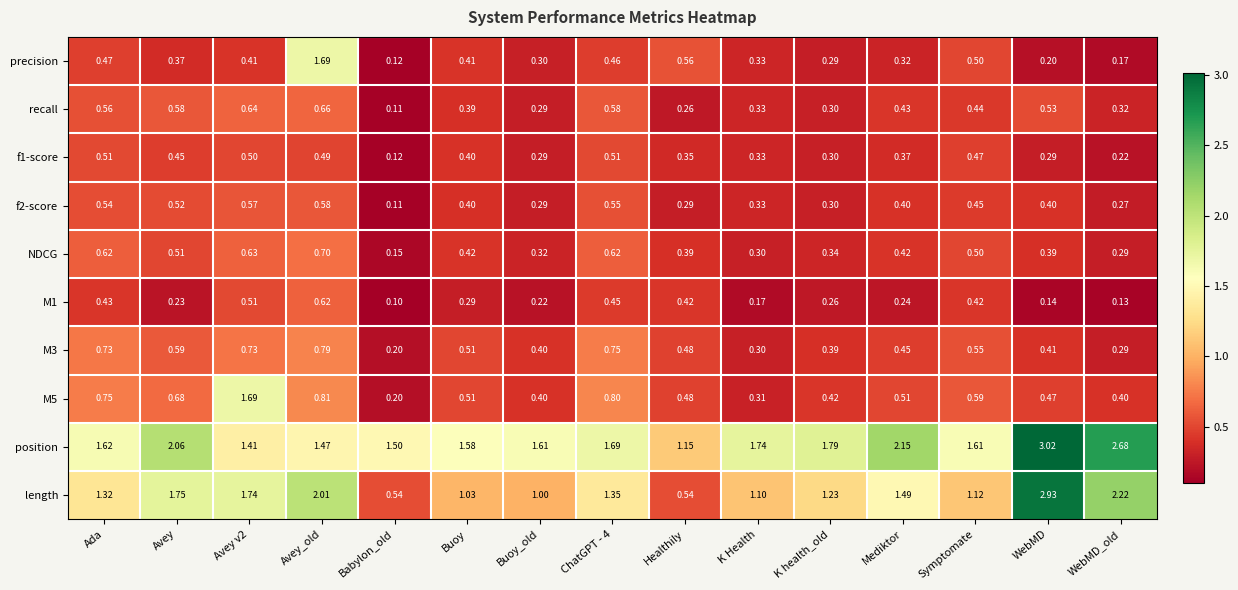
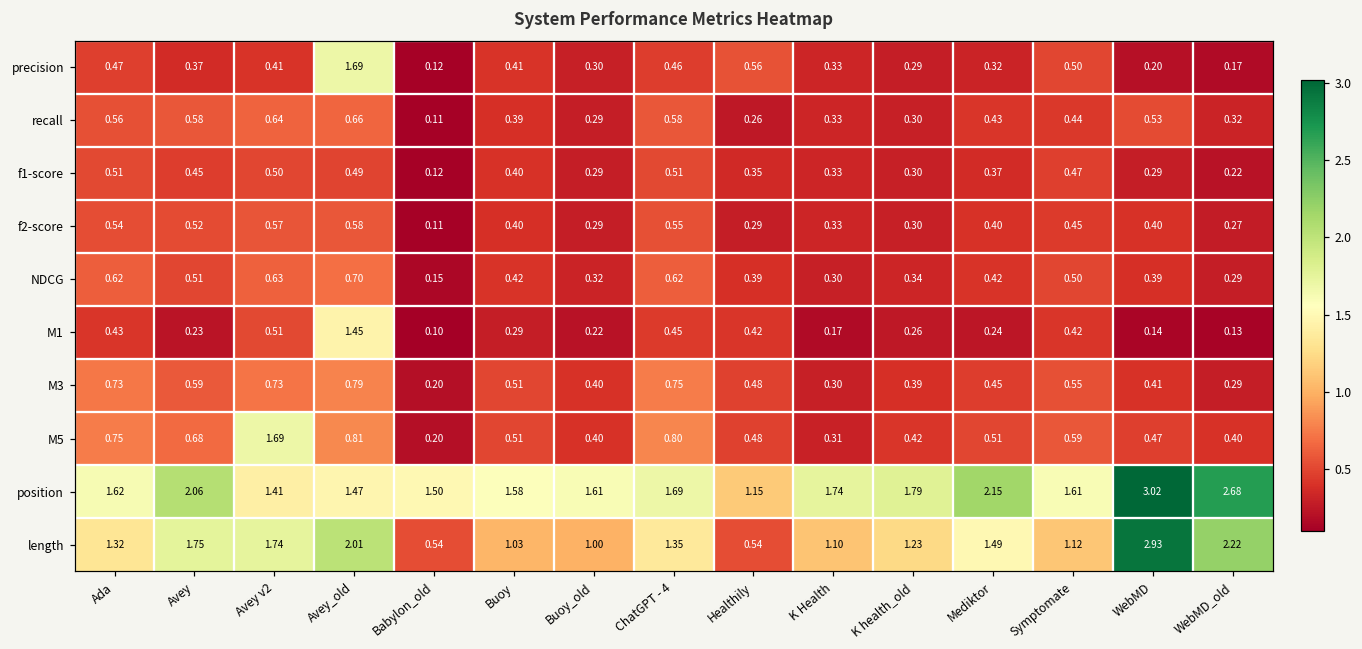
  {
    "precision": {
      "Ada": 0.47,
      "Avey": 0.37,
      "Avey v2": 0.41,
      "Avey_old": 1.69,
      "Babylon_old": 0.12,
      "Buoy": 0.41,
      "Buoy_old": 0.30,
      "ChatGPT - 4": 0.46,
      "Healthily": 0.56,
      "K Health": 0.33,
      "K health_old": 0.29,
      "Mediktor": 0.32,
      "Symptomate": 0.50,
      "WebMD": 0.20,
      "WebMD_old": 0.17
    },
    "recall": {
      "Ada": 0.56,
      "Avey": 0.58,
      "Avey v2": 0.64,
      "Avey_old": 0.66,
      "Babylon_old": 0.11,
      "Buoy": 0.39,
      "Buoy_old": 0.29,
      "ChatGPT - 4": 0.58,
      "Healthily": 0.26,
      "K Health": 0.33,
      "K health_old": 0.30,
      "Mediktor": 0.43,
      "Symptomate": 0.44,
      "WebMD": 0.53,
      "WebMD_old": 0.32
    },
    "f1-score": {
      "Ada": 0.51,
      "Avey": 0.45,
      "Avey v2": 0.50,
      "Avey_old": 0.49,
      "Babylon_old": 0.12,
      "Buoy": 0.40,
      "Buoy_old": 0.29,
      "ChatGPT - 4": 0.51,
      "Healthily": 0.35,
      "K Health": 0.33,
      "K health_old": 0.30,
      "Mediktor": 0.37,
      "Symptomate": 0.47,
      "WebMD": 0.29,
      "WebMD_old": 0.22
    },
    "f2-score": {
      "Ada": 0.54,
      "Avey": 0.52,
      "Avey v2": 0.57,
      "Avey_old": 0.58,
      "Babylon_old": 0.11,
      "Buoy": 0.40,
      "Buoy_old": 0.29,
      "ChatGPT - 4": 0.55,
      "Healthily": 0.29,
      "K Health": 0.33,
      "K health_old": 0.30,
      "Mediktor": 0.40,
      "Symptomate": 0.45,
      "WebMD": 0.40,
      "WebMD_old": 0.27
    },
    "NDCG": {
      "Ada": 0.62,
      "Avey": 0.51,
      "Avey v2": 0.63,
      "Avey_old": 0.70,
      "Babylon_old": 0.15,
      "Buoy": 0.42,
      "Buoy_old": 0.32,
      "ChatGPT - 4": 0.62,
      "Healthily": 0.39,
      "K Health": 0.30,
      "K health_old": 0.34,
      "Mediktor": 0.42,
      "Symptomate": 0.50,
      "WebMD": 0.39,
      "WebMD_old": 0.29
    },
    "M1": {
      "Ada": 0.43,
      "Avey": 0.23,
      "Avey v2": 0.51,
-     "Avey_old": 0.62,
+     "Avey_old": 1.45,
      "Babylon_old": 0.10,
      "Buoy": 0.29,
      "Buoy_old": 0.22,
      "ChatGPT - 4": 0.45,
      "Healthily": 0.42,
      "K Health": 0.17,
      "K health_old": 0.26,
      "Mediktor": 0.24,
      "Symptomate": 0.42,
      "WebMD": 0.14,
      "WebMD_old": 0.13
    },
    "M3": {
      "Ada": 0.73,
      "Avey": 0.59,
      "Avey v2": 0.73,
      "Avey_old": 0.79,
      "Babylon_old": 0.20,
      "Buoy": 0.51,
      "Buoy_old": 0.40,
      "ChatGPT - 4": 0.75,
      "Healthily": 0.48,
      "K Health": 0.30,
      "K health_old": 0.39,
      "Mediktor": 0.45,
      "Symptomate": 0.55,
      "WebMD": 0.41,
      "WebMD_old": 0.29
    },
    "M5": {
      "Ada": 0.75,
      "Avey": 0.68,
      "Avey v2": 1.69,
      "Avey_old": 0.81,
      "Babylon_old": 0.20,
      "Buoy": 0.51,
      "Buoy_old": 0.40,
      "ChatGPT - 4": 0.80,
      "Healthily": 0.48,
      "K Health": 0.31,
      "K health_old": 0.42,
      "Mediktor": 0.51,
      "Symptomate": 0.59,
      "WebMD": 0.47,
      "WebMD_old": 0.40
    },
    "position": {
      "Ada": 1.62,
      "Avey": 2.06,
      "Avey v2": 1.41,
      "Avey_old": 1.47,
      "Babylon_old": 1.50,
      "Buoy": 1.58,
      "Buoy_old": 1.61,
      "ChatGPT - 4": 1.69,
      "Healthily": 1.15,
      "K Health": 1.74,
      "K health_old": 1.79,
      "Mediktor": 2.15,
      "Symptomate": 1.61,
      "WebMD": 3.02,
      "WebMD_old": 2.68
    },
    "length": {
      "Ada": 1.32,
      "Avey": 1.75,
      "Avey v2": 1.74,
      "Avey_old": 2.01,
      "Babylon_old": 0.54,
      "Buoy": 1.03,
      "Buoy_old": 1.00,
      "ChatGPT - 4": 1.35,
      "Healthily": 0.54,
      "K Health": 1.10,
      "K health_old": 1.23,
      "Mediktor": 1.49,
      "Symptomate": 1.12,
      "WebMD": 2.93,
      "WebMD_old": 2.22
    }
  }
